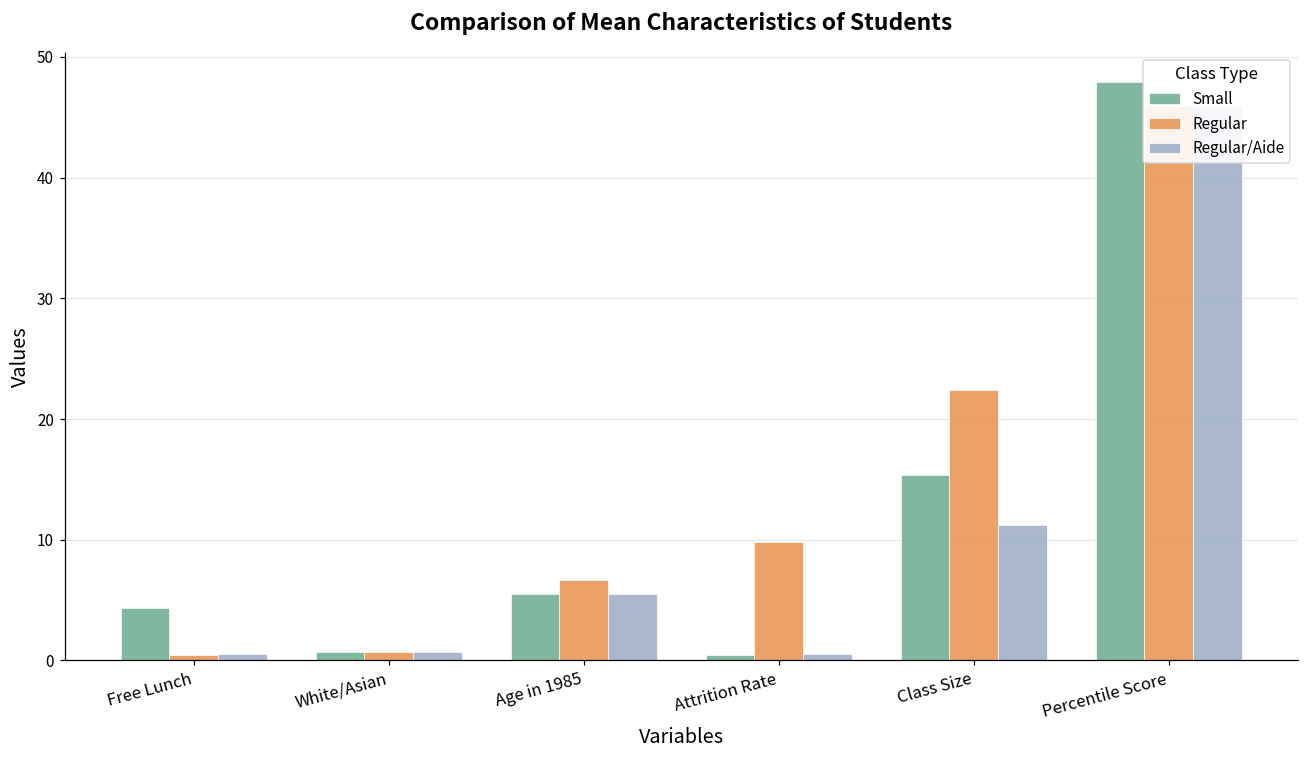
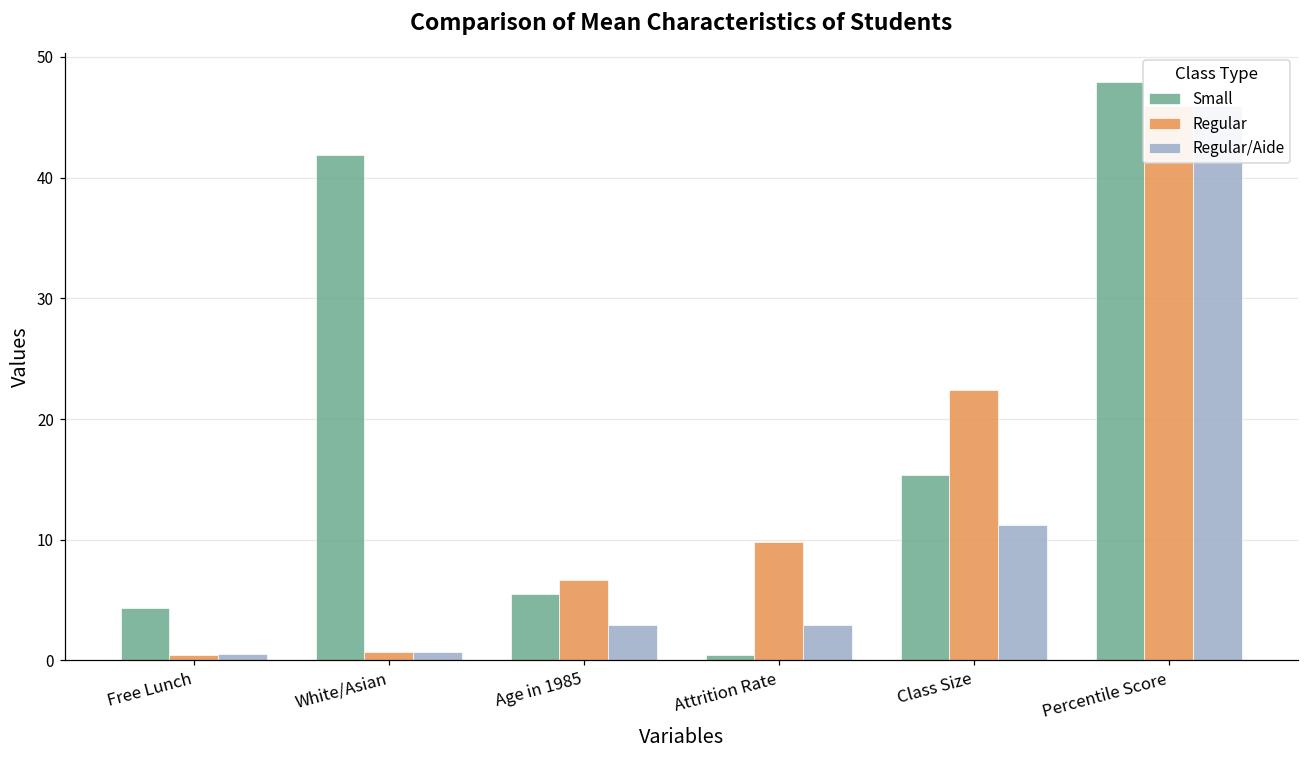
  {
    "Small": {
      "Free Lunch": 4.3,
-     "White/Asian": 0.7,
+     "White/Asian": 41.8,
      "Age in 1985": 5.5,
      "Attrition Rate": 0.5,
      "Class Size": 15.4,
      "Percentile Score": 48.0
    },
    "Regular": {
      "Free Lunch": 0.5,
      "White/Asian": 0.7,
      "Age in 1985": 6.7,
      "Attrition Rate": 9.8,
      "Class Size": 22.4
    },
    "Regular/Aide": {
      "Free Lunch": 0.5,
      "White/Asian": 0.7,
-     "Age in 1985": 5.5,
-     "Attrition Rate": 0.5,
+     "Age in 1985": 2.9,
+     "Attrition Rate": 2.9,
      "Class Size": 11.2
    }
  }
